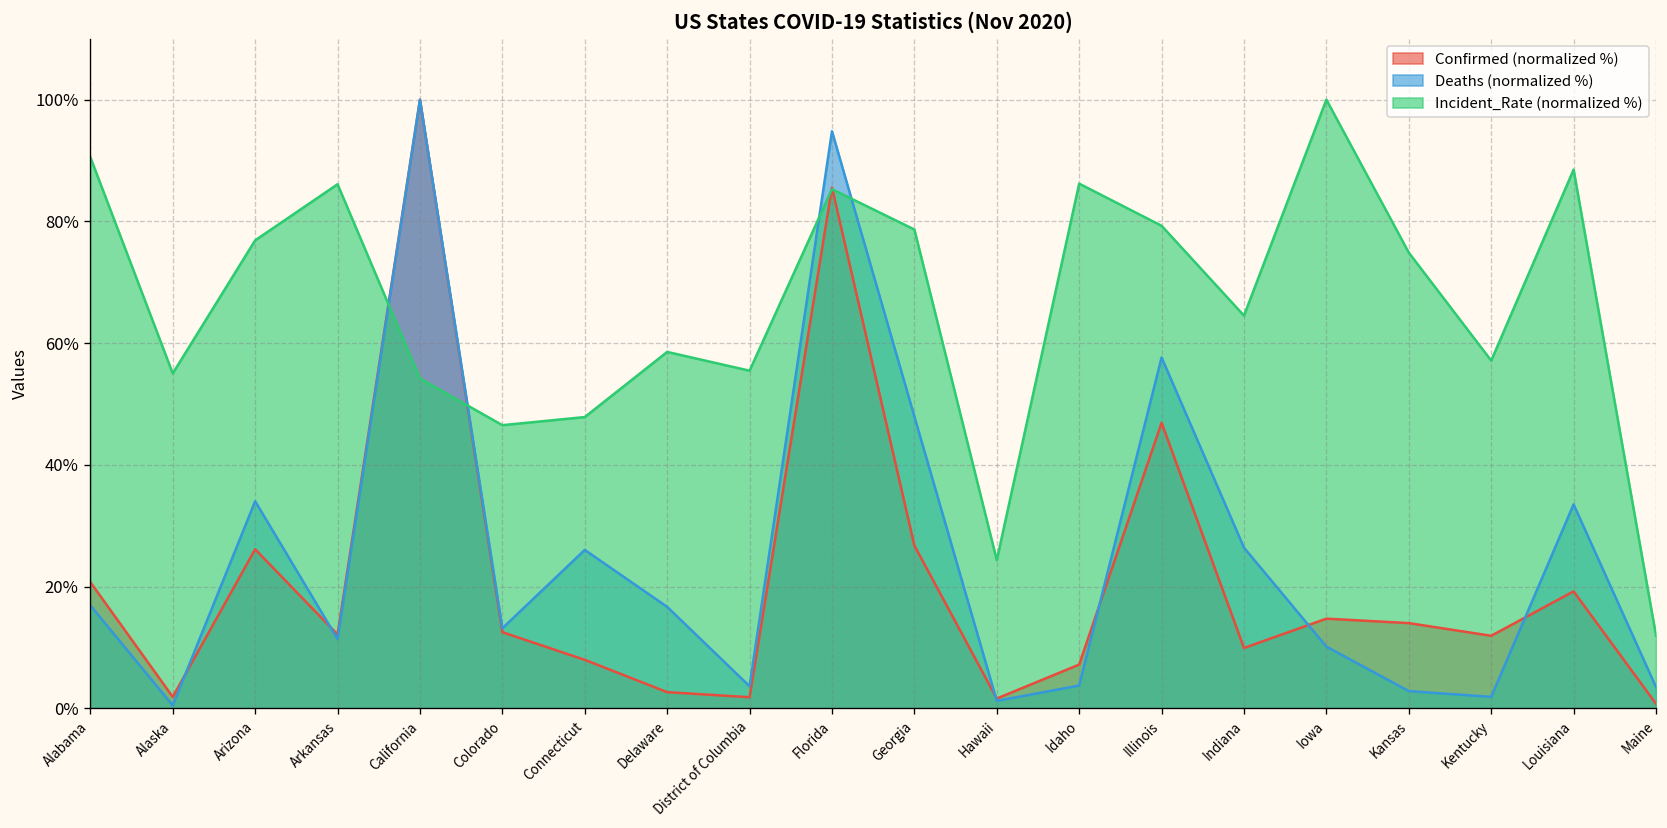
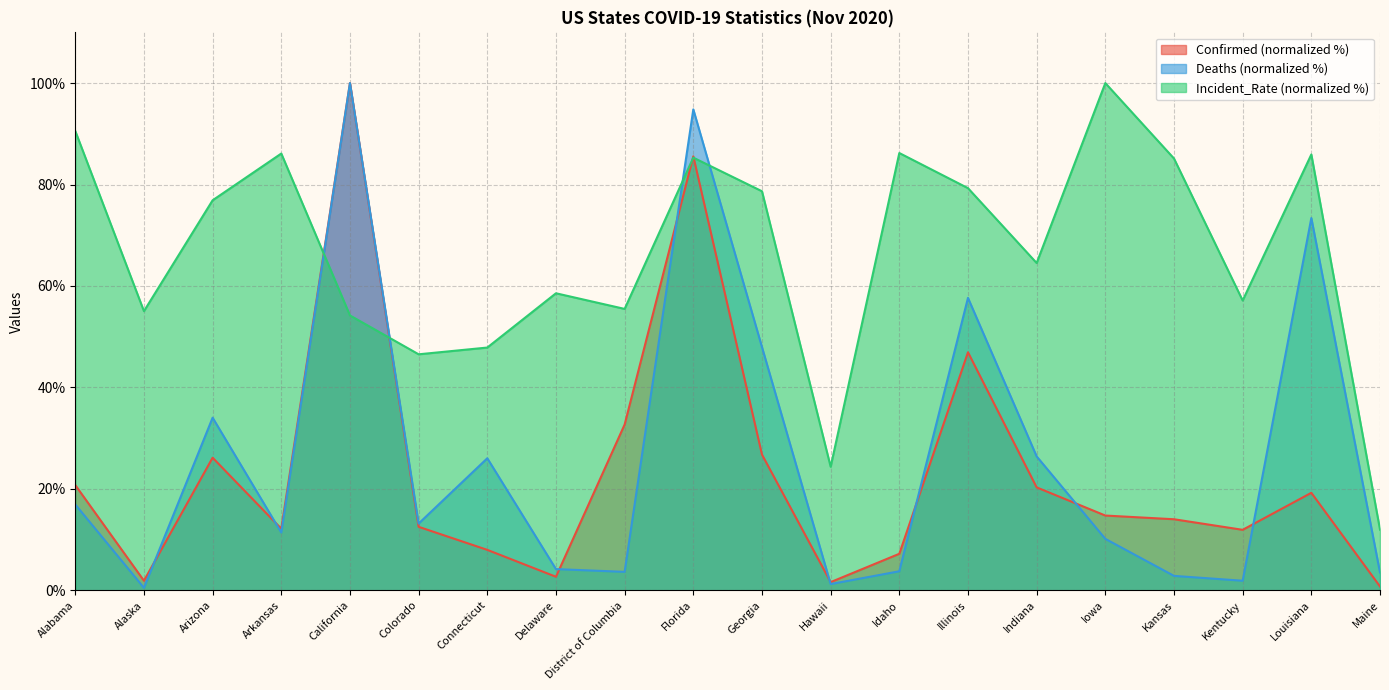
  {
    "Confirmed (normalized %)": {
      "Alabama": "21%",
      "Alaska": "2%",
      "Arizona": "26%",
      "Arkansas": "12%",
      "Colorado": "13%",
      "Connecticut": "8%",
      "Delaware": "3%",
-     "District of Columbia": "2%",
+     "District of Columbia": "33%",
      "Georgia": "27%",
      "Idaho": "7%",
      "Illinois": "47%",
-     "Indiana": "10%",
+     "Indiana": "20%",
      "Iowa": "15%",
      "Kansas": "14%",
      "Kentucky": "12%",
      "Louisiana": "19%",
      "Maine": "1%"
    },
    "Deaths (normalized %)": {
      "Alabama": "17%",
      "Alaska": "0%",
      "Arizona": "34%",
      "Arkansas": "11%",
      "Colorado": "13%",
      "Connecticut": "26%",
-     "Delaware": "17%",
+     "Delaware": "4%",
      "District of Columbia": "4%",
      "Florida": "95%",
      "Georgia": "48%",
      "Idaho": "4%",
      "Illinois": "58%",
      "Indiana": "26%",
      "Iowa": "10%",
      "Kansas": "3%",
      "Kentucky": "2%",
-     "Louisiana": "34%",
+     "Louisiana": "73%",
      "Maine": "4%"
    },
    "Incident_Rate (normalized %)": {
      "Alabama": "91%",
      "Alaska": "55%",
      "Arizona": "77%",
      "Arkansas": "86%",
      "California": "54%",
      "Colorado": "47%",
      "Connecticut": "48%",
      "Delaware": "59%",
      "District of Columbia": "55%",
      "Georgia": "79%",
      "Hawaii": "24%",
      "Idaho": "86%",
      "Illinois": "79%",
      "Indiana": "65%",
      "Iowa": "100%",
-     "Kansas": "75%",
+     "Kansas": "85%",
      "Kentucky": "57%",
-     "Louisiana": "89%",
+     "Louisiana": "86%",
      "Maine": "12%"
    }
  }
